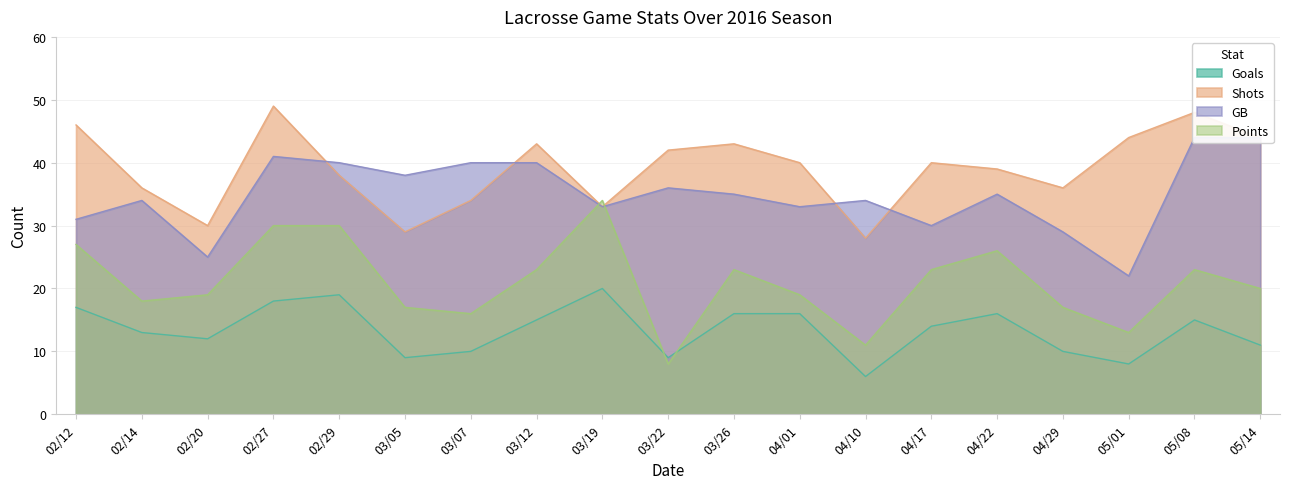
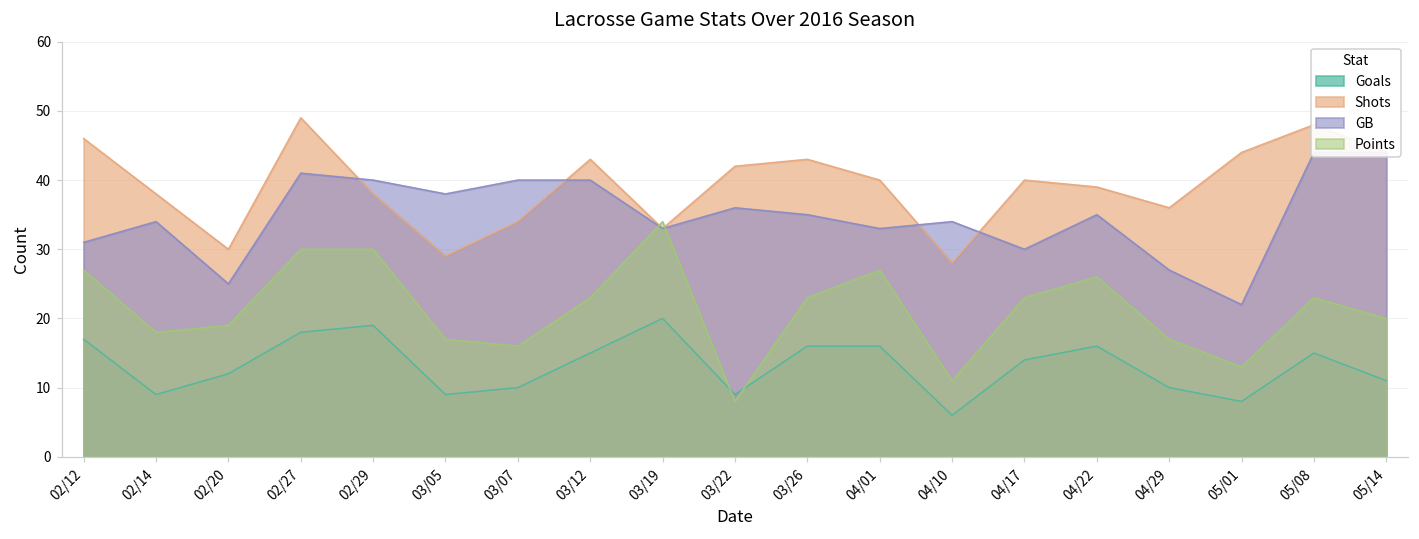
  {
    "Goals": {
      "02/12": 17,
-     "02/14": 13,
+     "02/14": 9,
      "02/20": 12,
      "02/27": 18,
      "02/29": 19,
      "03/05": 9,
      "03/07": 10,
      "03/12": 15,
      "03/19": 20,
      "03/22": 9,
      "03/26": 16,
      "04/01": 16,
      "04/10": 6,
      "04/17": 14,
      "04/22": 16,
      "04/29": 10,
      "05/01": 8,
      "05/08": 15,
      "05/14": 11
    },
    "Shots": {
      "02/12": 46,
-     "02/14": 36,
+     "02/14": 38,
      "02/20": 30,
      "02/27": 49,
      "02/29": 38,
      "03/05": 29,
      "03/07": 34,
      "03/12": 43,
      "03/22": 42,
      "03/26": 43,
      "04/01": 40,
      "04/10": 28,
      "04/17": 40,
      "04/22": 39,
      "04/29": 36,
      "05/01": 44
    },
    "GB": {
      "02/12": 31,
      "02/14": 34,
      "02/20": 25,
      "02/27": 41,
      "02/29": 40,
      "03/05": 38,
      "03/07": 40,
      "03/12": 40,
      "03/22": 36,
      "03/26": 35,
      "04/01": 33,
      "04/10": 34,
      "04/17": 30,
      "04/22": 35,
-     "04/29": 29,
+     "04/29": 27,
      "05/01": 22
    },
    "Points": {
      "02/12": 27,
      "02/14": 18,
      "02/20": 19,
      "02/27": 30,
      "02/29": 30,
      "03/05": 17,
      "03/07": 16,
      "03/12": 23,
      "03/19": 34,
      "03/22": 8,
      "03/26": 23,
-     "04/01": 19,
+     "04/01": 27,
      "04/10": 11,
      "04/17": 23,
      "04/22": 26,
      "04/29": 17,
      "05/01": 13,
      "05/08": 23,
      "05/14": 20
    }
  }
